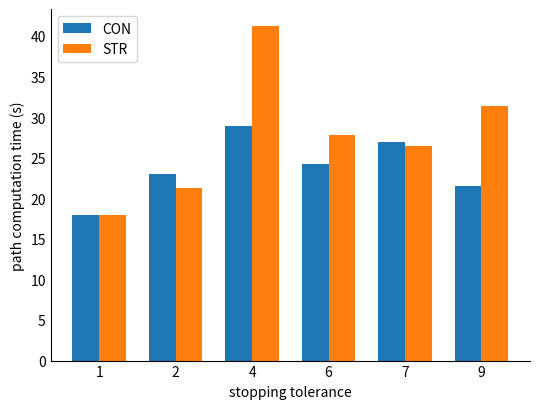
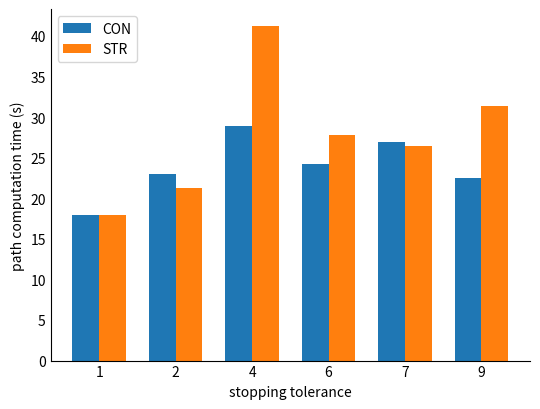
  {
    "CON": {
      "1": 18,
      "2": 23,
      "4": 29,
      "6": 24,
      "7": 27,
-     "9": 21
+     "9": 23
    },
    "STR": {
      "1": 18,
      "2": 21,
      "4": 41,
      "6": 28,
      "7": 26,
      "9": 31
    }
  }
